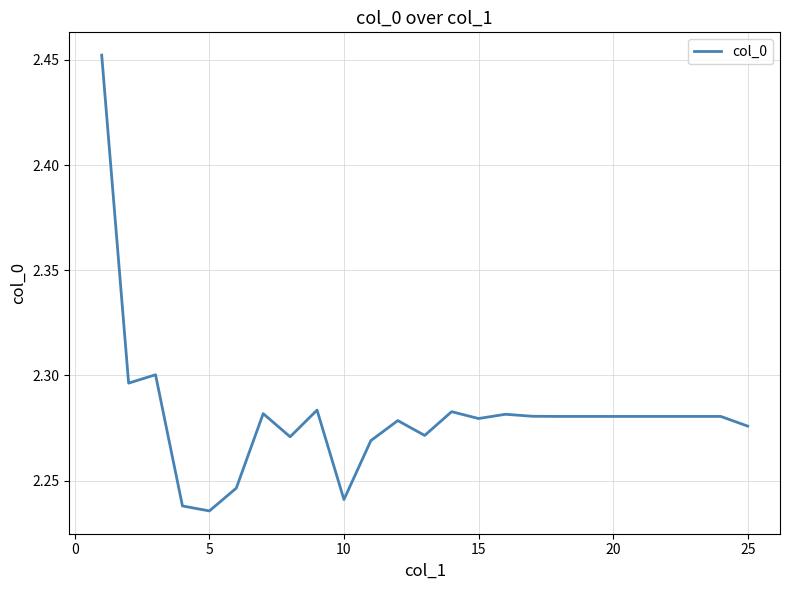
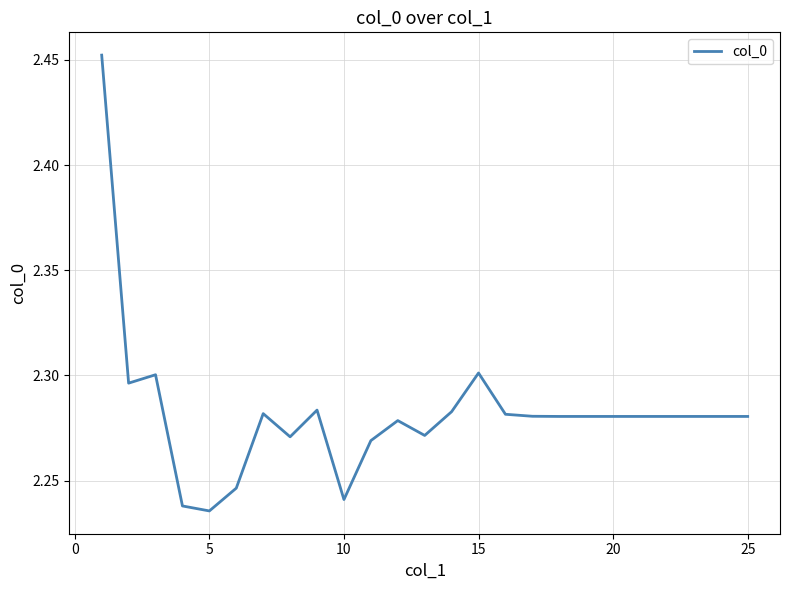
  {
    "5": 2.236,
    "10": 2.241,
-   "15": 2.279,
+   "15": 2.301,
    "20": 2.280,
-   "25": 2.276
+   "25": 2.280
  }
